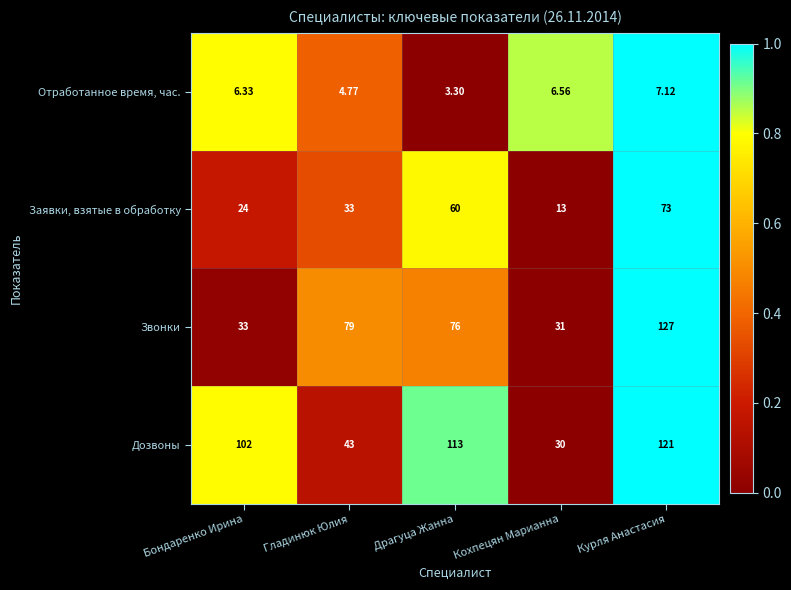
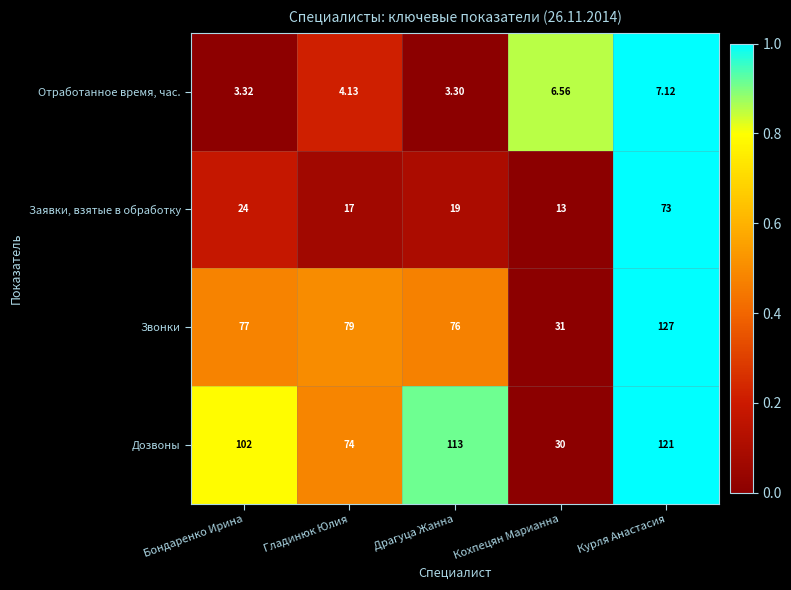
  {
    "Отработанное время, час.": {
-     "Бондаренко Ирина": 6.33,
-     "Гладинюк Юлия": 4.77,
+     "Бондаренко Ирина": 3.32,
+     "Гладинюк Юлия": 4.13,
      "Драгуца Жанна": 3.30,
      "Кохпецян Марианна": 6.56,
      "Курля Анастасия": 7.12
    },
    "Заявки, взятые в обработку": {
      "Бондаренко Ирина": 24,
-     "Гладинюк Юлия": 33,
-     "Драгуца Жанна": 60,
+     "Гладинюк Юлия": 17,
+     "Драгуца Жанна": 19,
      "Кохпецян Марианна": 13,
      "Курля Анастасия": 73
    },
    "Звонки": {
-     "Бондаренко Ирина": 33,
+     "Бондаренко Ирина": 77,
      "Гладинюк Юлия": 79,
      "Драгуца Жанна": 76,
      "Кохпецян Марианна": 31,
      "Курля Анастасия": 127
    },
    "Дозвоны": {
      "Бондаренко Ирина": 102,
-     "Гладинюк Юлия": 43,
+     "Гладинюк Юлия": 74,
      "Драгуца Жанна": 113,
      "Кохпецян Марианна": 30,
      "Курля Анастасия": 121
    }
  }
